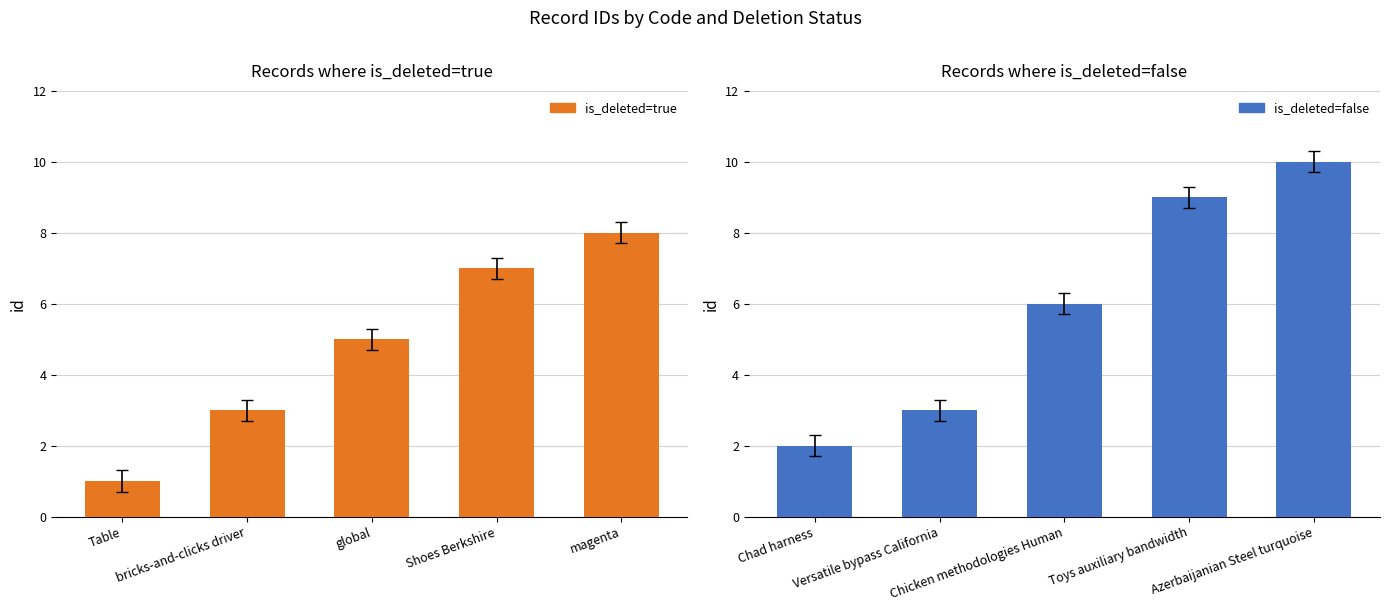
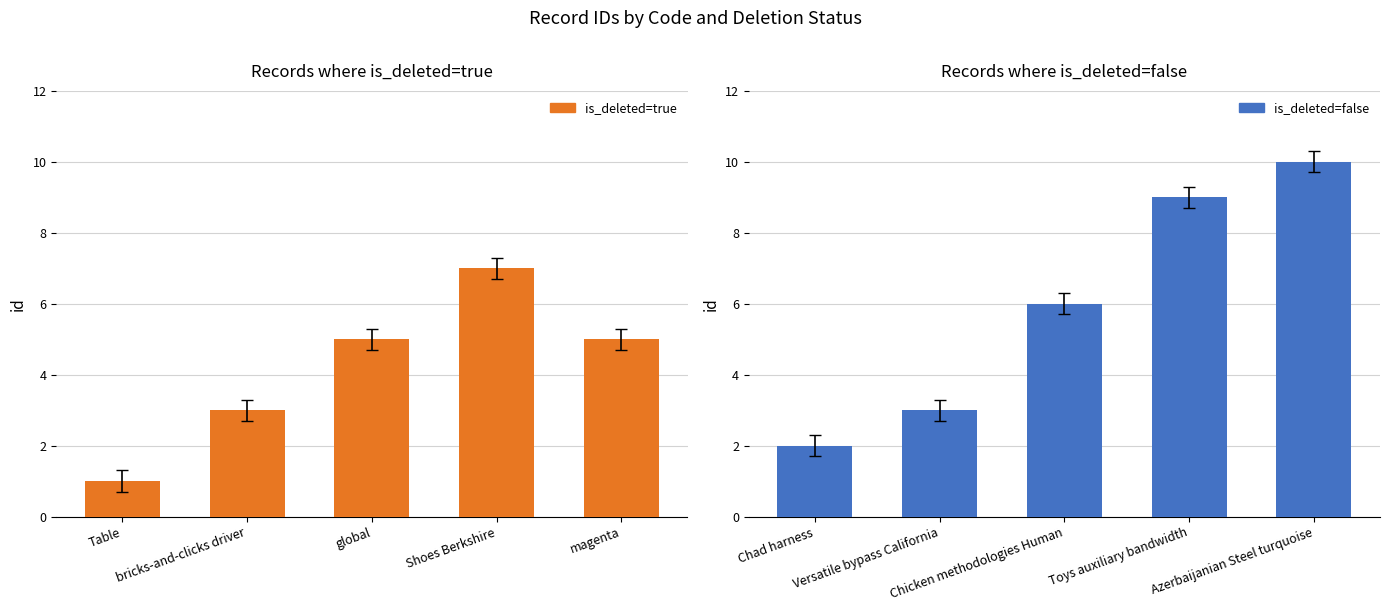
  {
    "Records where is_deleted=true": {
      "is_deleted=true": {
        "Table": 1,
        "bricks-and-clicks driver": 3,
        "global": 5,
        "Shoes Berkshire": 7,
-       "magenta": 8
+       "magenta": 5
      }
    }
  }
